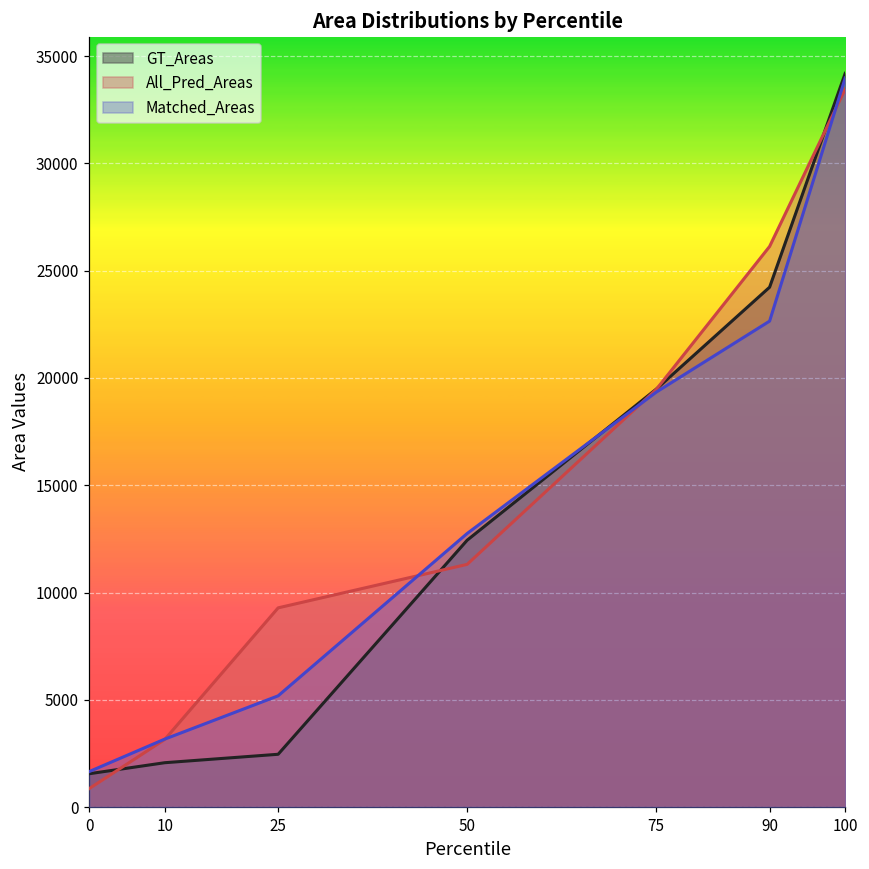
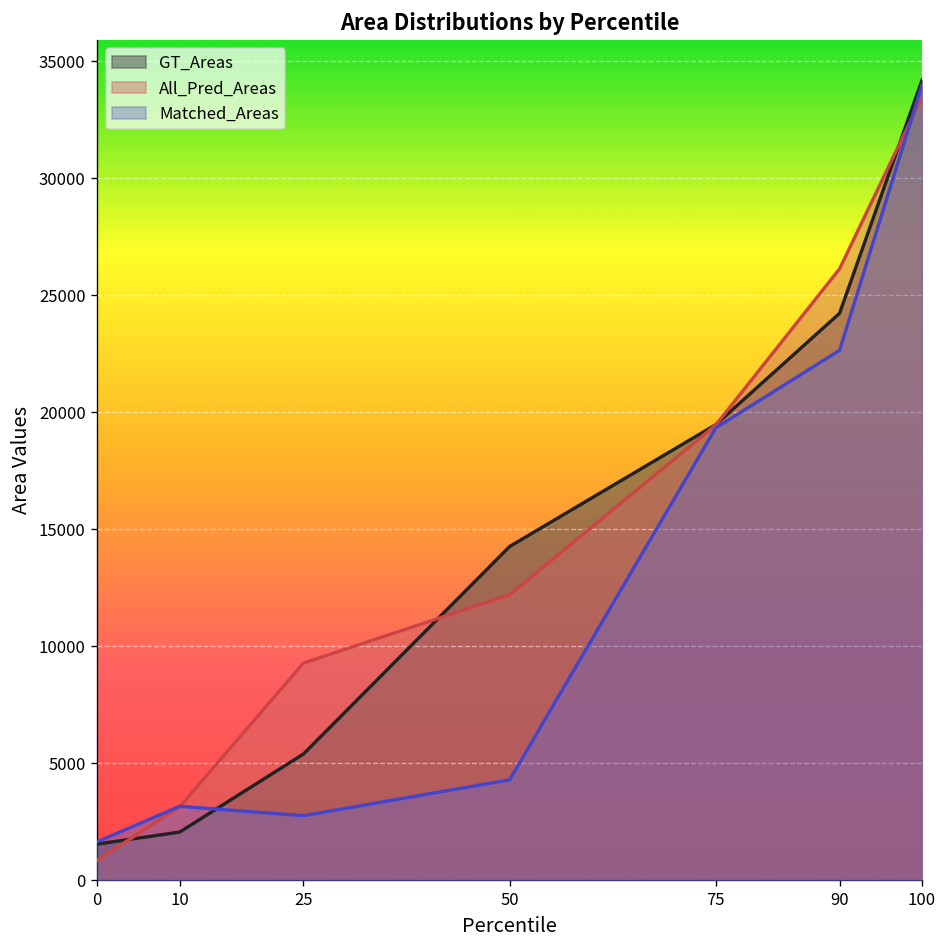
  {
    "GT_Areas": {
      "10": 2100,
-     "25": 2500,
-     "50": 12400,
+     "25": 5400,
+     "50": 14300,
      "90": 24200,
      "100": 34200
    },
    "All_Pred_Areas": {
      "0": 900,
      "25": 9300,
-     "50": 11300,
+     "50": 12200,
      "90": 26100,
      "100": 33500
    },
    "Matched_Areas": {
-     "25": 5200,
-     "50": 12800,
+     "25": 2800,
+     "50": 4300,
      "90": 22600,
      "100": 34000
    }
  }
